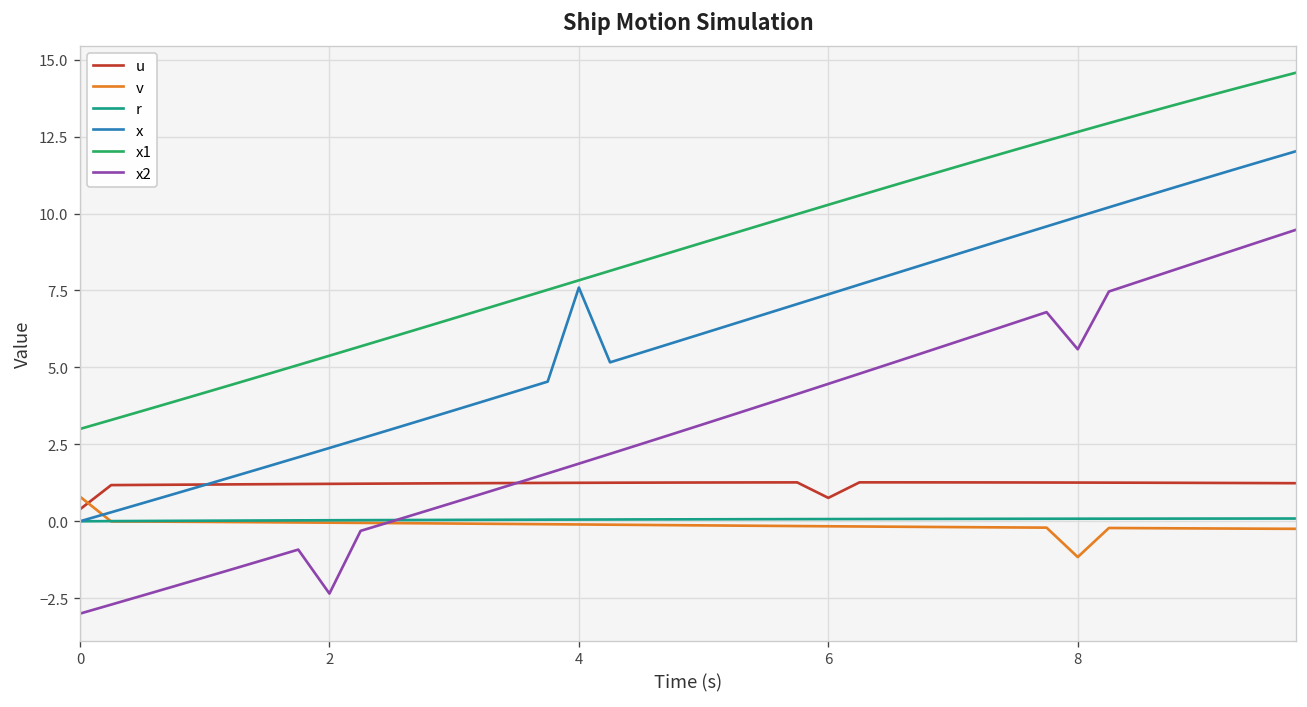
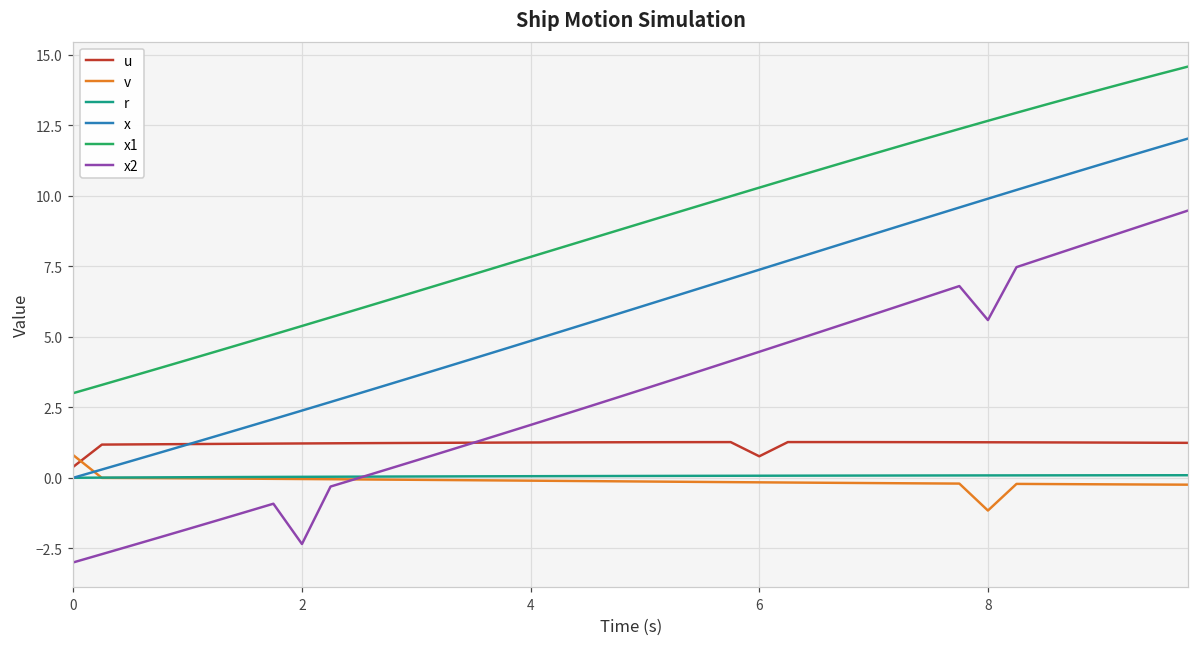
  {
    "u": {
      "0": 0.4,
      "2": 1.2,
      "4": 1.3,
      "6": 0.8,
      "8": 1.3
    },
    "v": {
      "0": 0.8,
      "4": -0.1,
      "6": -0.2,
      "8": -1.2
    },
    "x": {
      "2": 2.4,
-     "4": 7.6,
+     "4": 4.9,
      "6": 7.4,
      "8": 9.9
    },
    "x2": {
      "0": -3.0,
      "2": -2.3,
      "4": 1.9,
      "6": 4.5,
      "8": 5.6
    }
  }
